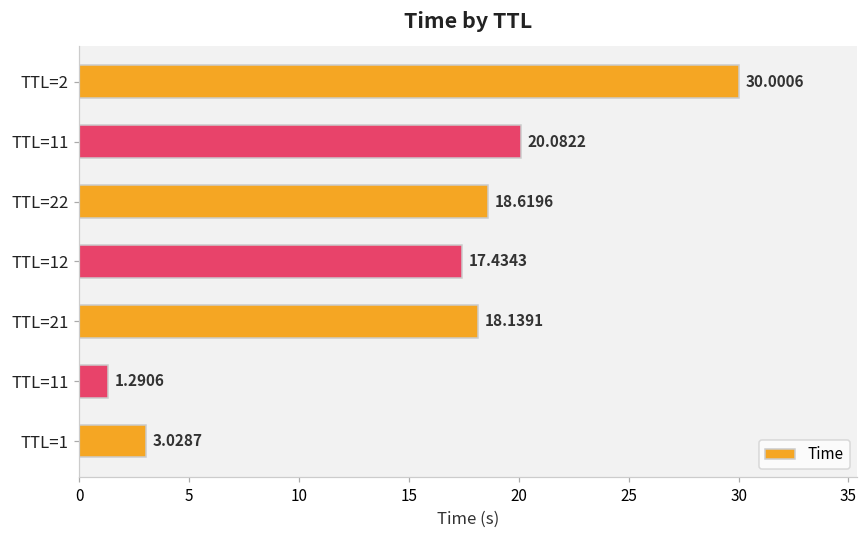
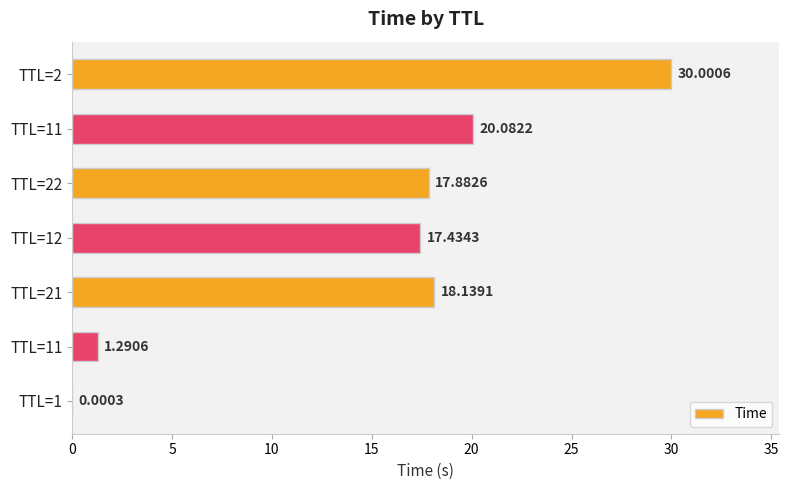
  {
    "TTL=2": 30.0006,
-   "TTL=22": 18.6196,
+   "TTL=22": 17.8826,
    "TTL=12": 17.4343,
    "TTL=21": 18.1391,
-   "TTL=1": 3.0287
+   "TTL=1": 0.0003
  }
